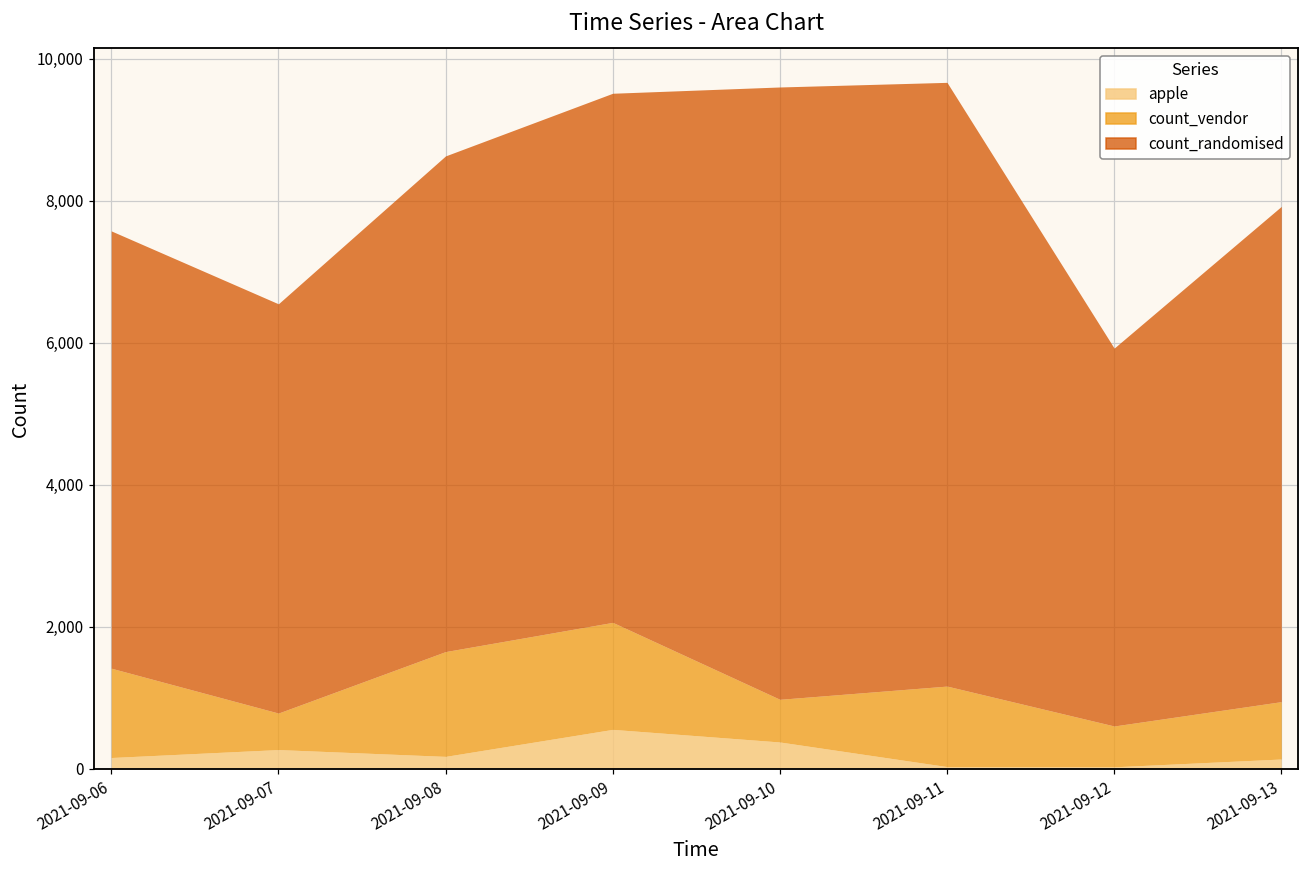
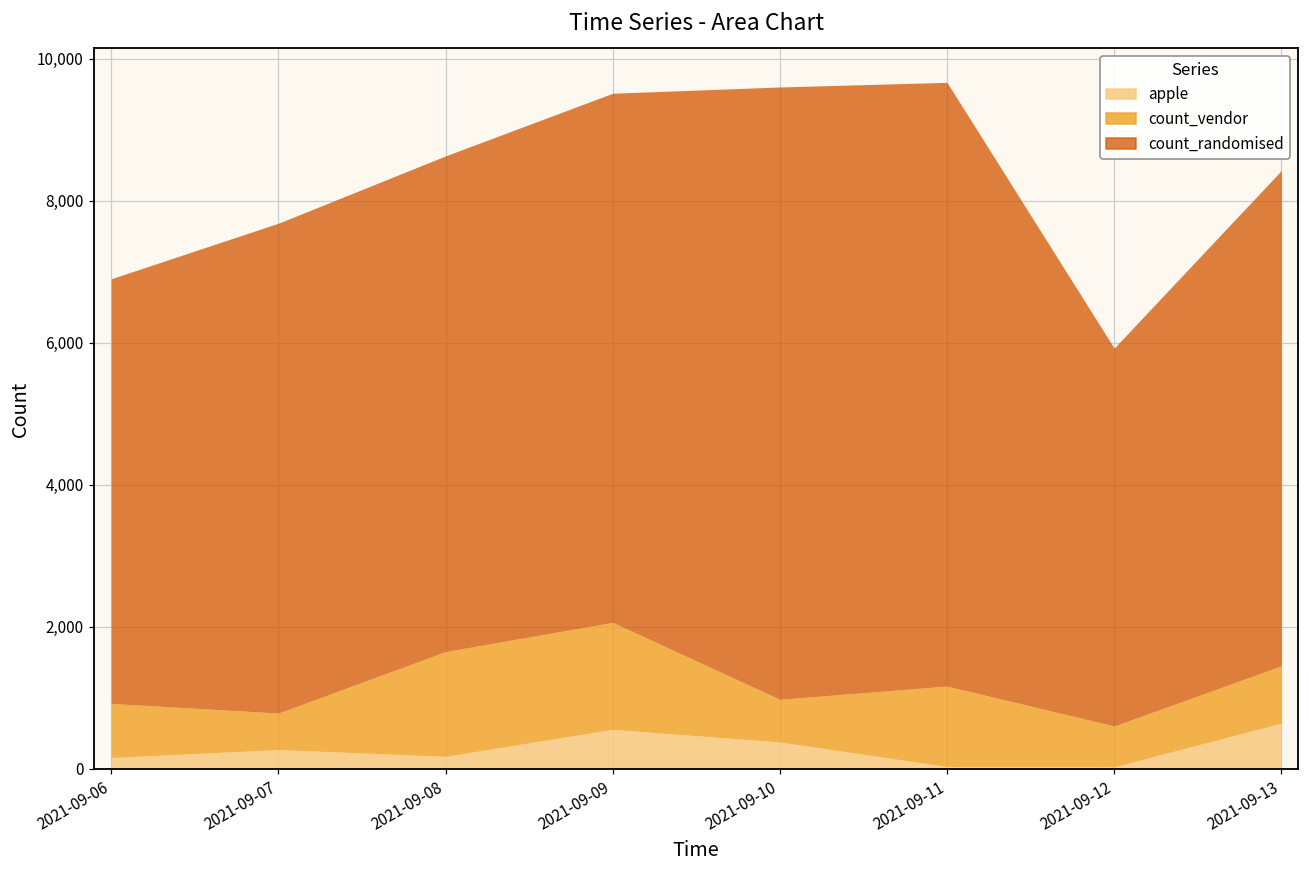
  {
    "apple": {
      "2021-09-06": "200",
      "2021-09-07": "300",
      "2021-09-08": "200",
      "2021-09-09": "600",
      "2021-09-10": "400",
-     "2021-09-13": "100"
+     "2021-09-13": "600"
    },
    "count_vendor": {
-     "2021-09-06": "1,300",
+     "2021-09-06": "800",
      "2021-09-07": "500",
      "2021-09-08": "1,500",
      "2021-09-09": "1,500",
      "2021-09-10": "600",
      "2021-09-11": "1,100",
      "2021-09-12": "600",
      "2021-09-13": "800"
    },
    "count_randomised": {
-     "2021-09-06": "6,200",
-     "2021-09-07": "5,800",
+     "2021-09-06": "6,000",
+     "2021-09-07": "6,900",
      "2021-09-08": "7,000",
      "2021-09-09": "7,500",
      "2021-09-10": "8,600",
      "2021-09-11": "8,500",
      "2021-09-12": "5,300",
      "2021-09-13": "7,000"
    }
  }
